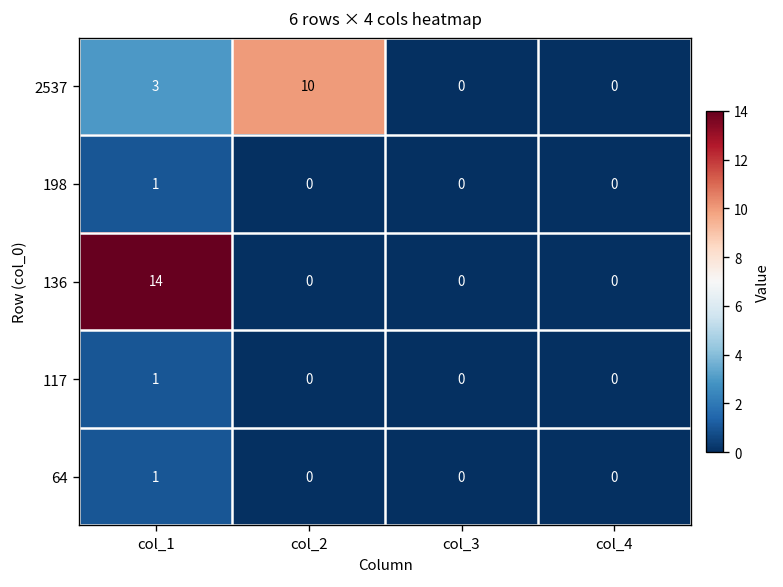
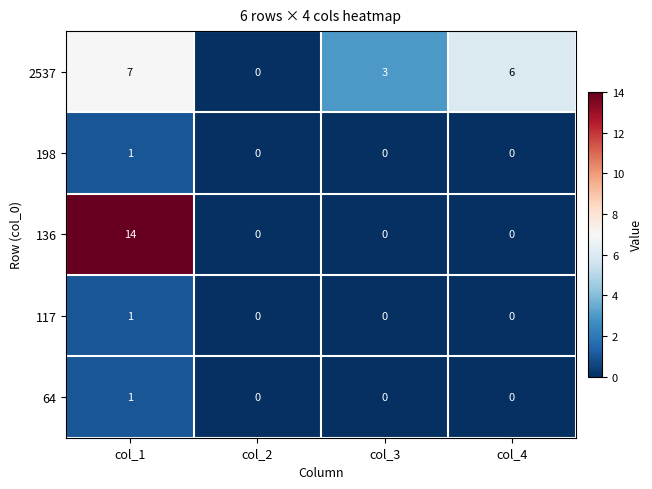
  {
    "2537": {
-     "col_1": 3,
-     "col_2": 10,
-     "col_3": 0,
-     "col_4": 0
+     "col_1": 7,
+     "col_2": 0,
+     "col_3": 3,
+     "col_4": 6
    },
    "198": {
      "col_1": 1,
      "col_2": 0,
      "col_3": 0,
      "col_4": 0
    },
    "136": {
      "col_1": 14,
      "col_2": 0,
      "col_3": 0,
      "col_4": 0
    },
    "117": {
      "col_1": 1,
      "col_2": 0,
      "col_3": 0,
      "col_4": 0
    },
    "64": {
      "col_1": 1,
      "col_2": 0,
      "col_3": 0,
      "col_4": 0
    }
  }
